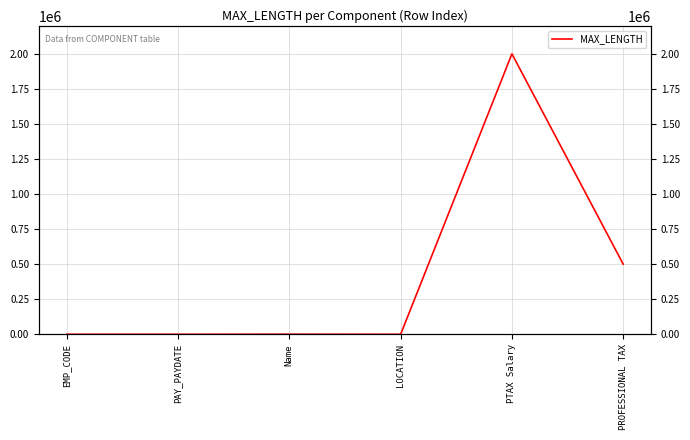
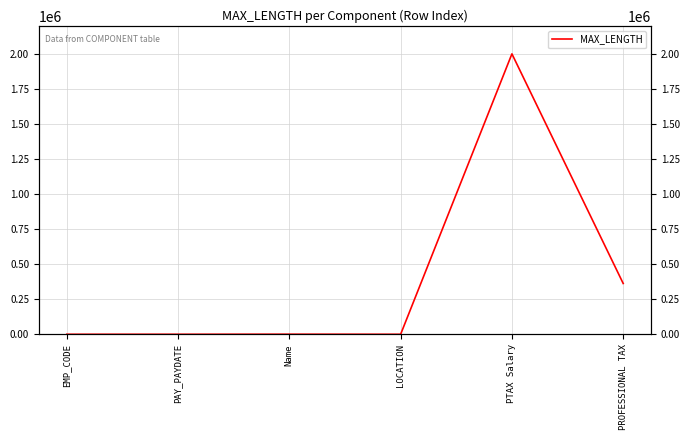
  {
    "EMP_CODE": 0,
    "PAY_PAYDATE": 0,
    "Name": 0,
    "LOCATION": 0,
    "PTAX Salary": 2000000,
-   "PROFESSIONAL TAX": 500000
+   "PROFESSIONAL TAX": 360000
  }
